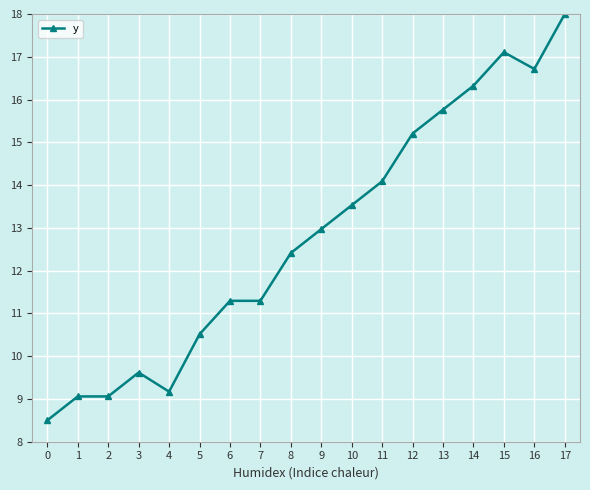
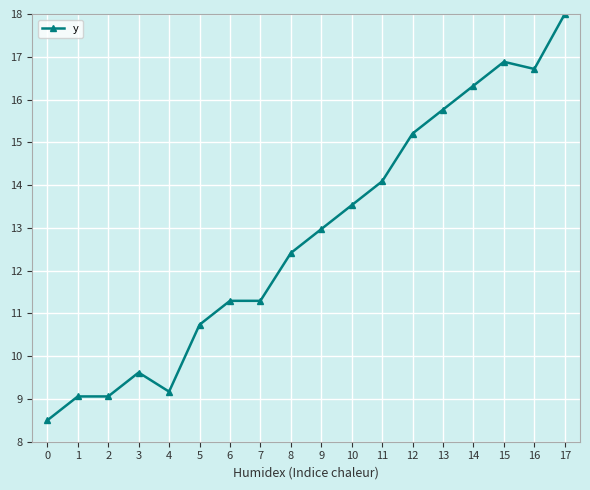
  {
    "0": 8.5,
    "1": 9.1,
    "2": 9.1,
    "3": 9.6,
    "4": 9.2,
-   "5": 10.5,
+   "5": 10.7,
    "6": 11.3,
    "7": 11.3,
    "8": 12.4,
    "9": 13.0,
    "10": 13.5,
    "11": 14.1,
    "12": 15.2,
    "13": 15.8,
    "14": 16.3,
-   "15": 17.1,
+   "15": 16.9,
    "16": 16.7,
    "17": 18.0
  }
